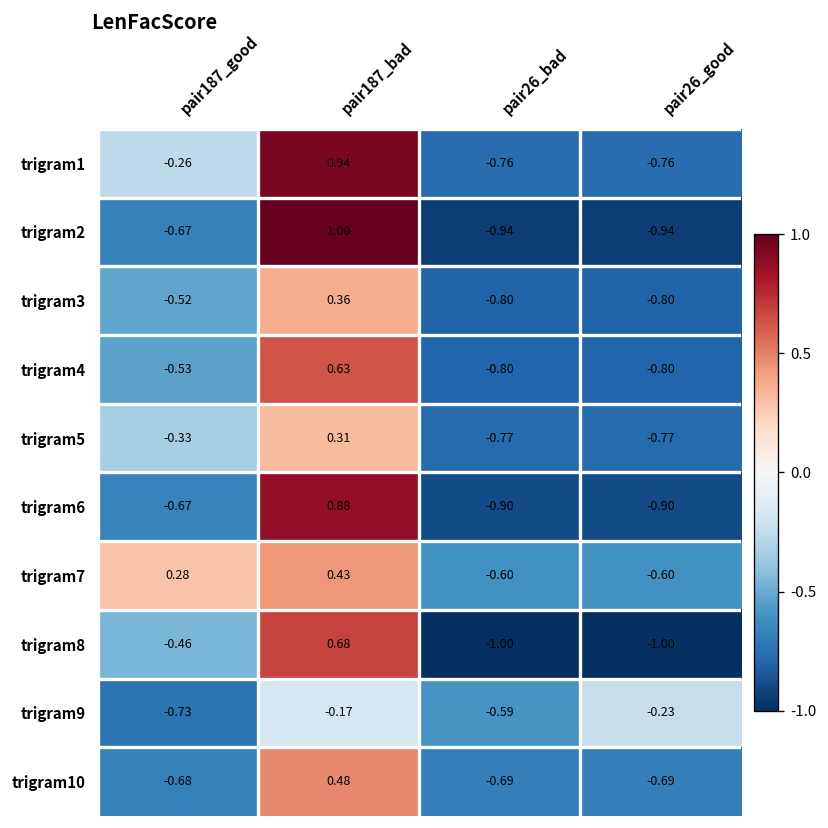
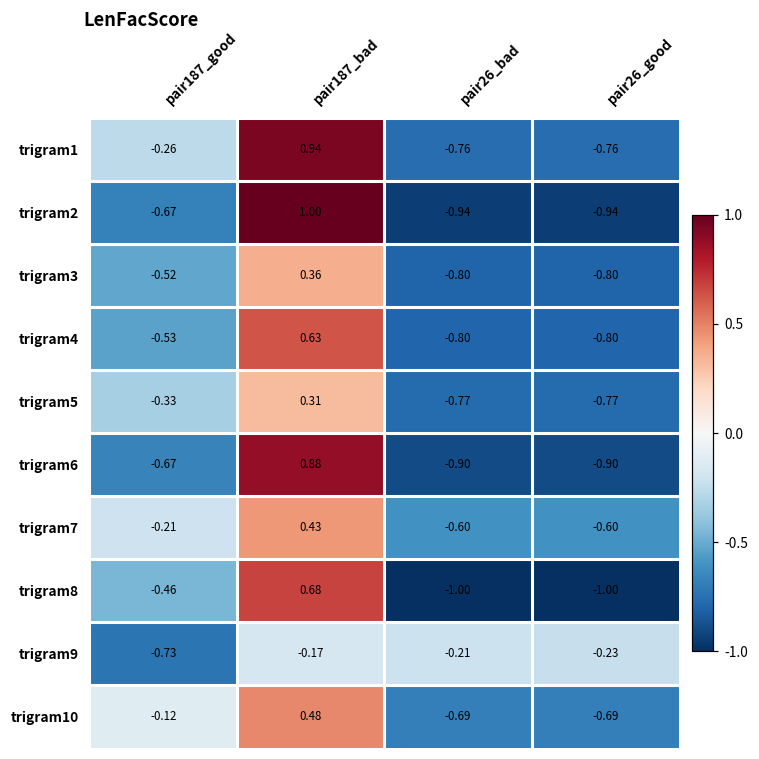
  {
    "trigram1": {
      "pair187_good": -0.26,
      "pair187_bad": 0.94,
      "pair26_bad": -0.76,
      "pair26_good": -0.76
    },
    "trigram2": {
      "pair187_good": -0.67,
      "pair187_bad": 1.00,
      "pair26_bad": -0.94,
      "pair26_good": -0.94
    },
    "trigram3": {
      "pair187_good": -0.52,
      "pair187_bad": 0.36,
      "pair26_bad": -0.80,
      "pair26_good": -0.80
    },
    "trigram4": {
      "pair187_good": -0.53,
      "pair187_bad": 0.63,
      "pair26_bad": -0.80,
      "pair26_good": -0.80
    },
    "trigram5": {
      "pair187_good": -0.33,
      "pair187_bad": 0.31,
      "pair26_bad": -0.77,
      "pair26_good": -0.77
    },
    "trigram6": {
      "pair187_good": -0.67,
      "pair187_bad": 0.88,
      "pair26_bad": -0.90,
      "pair26_good": -0.90
    },
    "trigram7": {
-     "pair187_good": 0.28,
+     "pair187_good": -0.21,
      "pair187_bad": 0.43,
      "pair26_bad": -0.60,
      "pair26_good": -0.60
    },
    "trigram8": {
      "pair187_good": -0.46,
      "pair187_bad": 0.68,
      "pair26_bad": -1.00,
      "pair26_good": -1.00
    },
    "trigram9": {
      "pair187_good": -0.73,
      "pair187_bad": -0.17,
-     "pair26_bad": -0.59,
+     "pair26_bad": -0.21,
      "pair26_good": -0.23
    },
    "trigram10": {
-     "pair187_good": -0.68,
+     "pair187_good": -0.12,
      "pair187_bad": 0.48,
      "pair26_bad": -0.69,
      "pair26_good": -0.69
    }
  }
